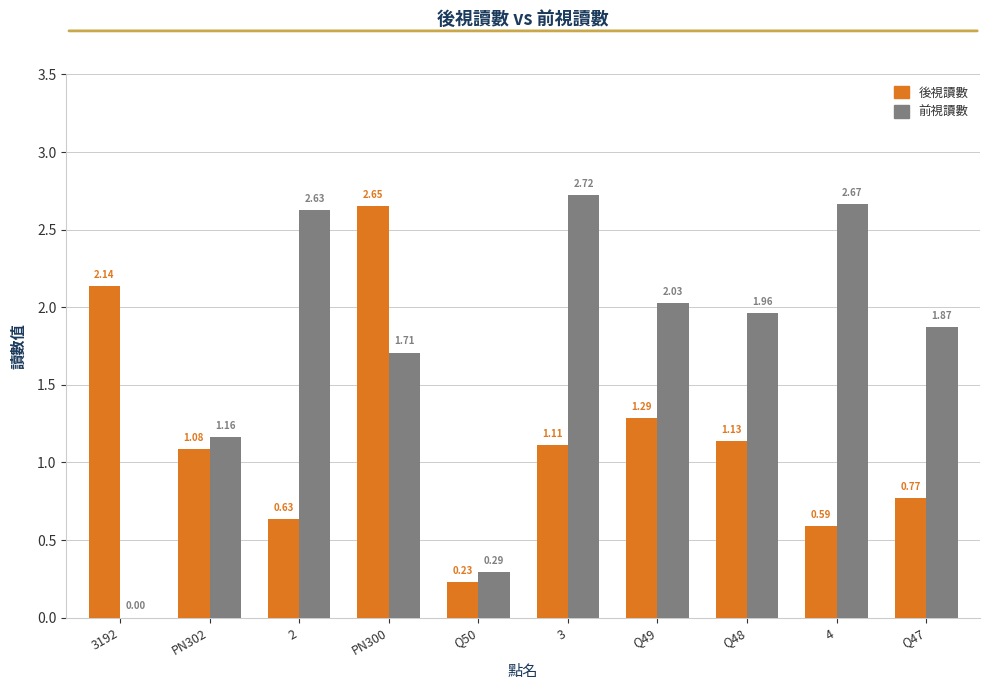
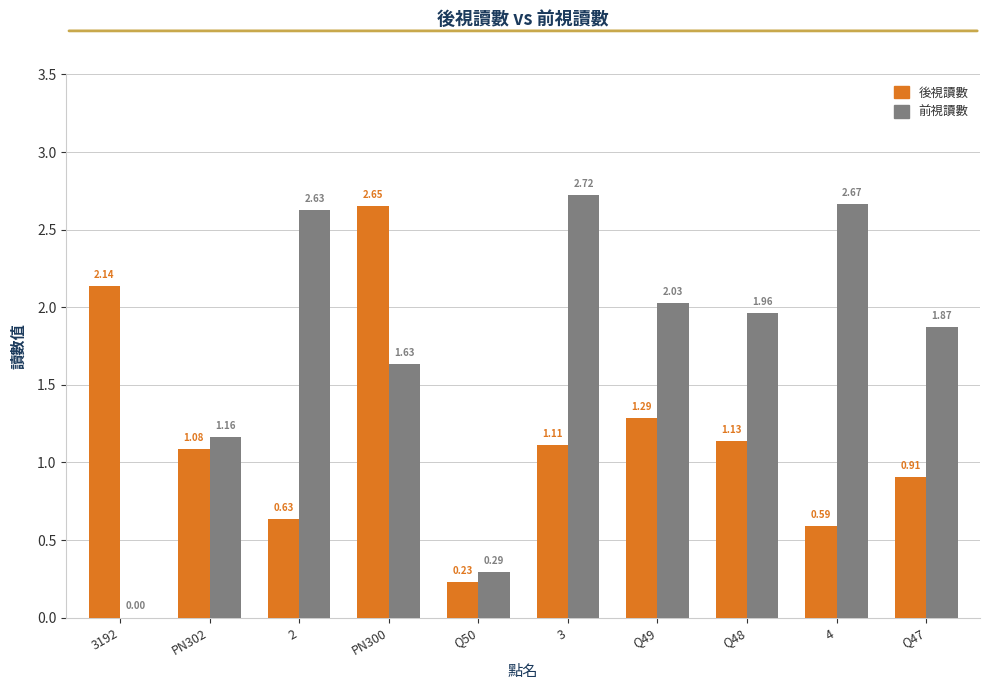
  {
    "後視讀數": {
      "3192": 2.14,
      "PN302": 1.08,
      "2": 0.63,
      "PN300": 2.65,
      "Q50": 0.23,
      "3": 1.11,
      "Q49": 1.29,
      "Q48": 1.13,
      "4": 0.59,
-     "Q47": 0.77
+     "Q47": 0.91
    },
    "前視讀數": {
      "3192": 0.00,
      "PN302": 1.16,
      "2": 2.63,
-     "PN300": 1.71,
+     "PN300": 1.63,
      "Q50": 0.29,
      "3": 2.72,
      "Q49": 2.03,
      "Q48": 1.96,
      "4": 2.67,
      "Q47": 1.87
    }
  }
